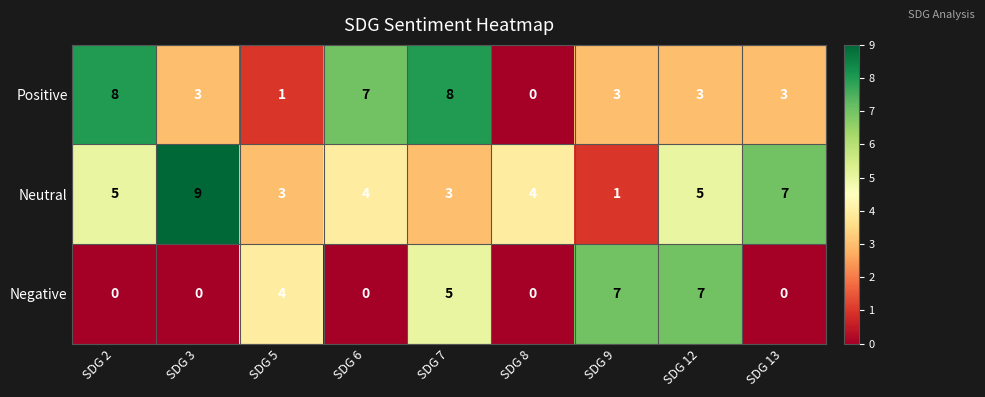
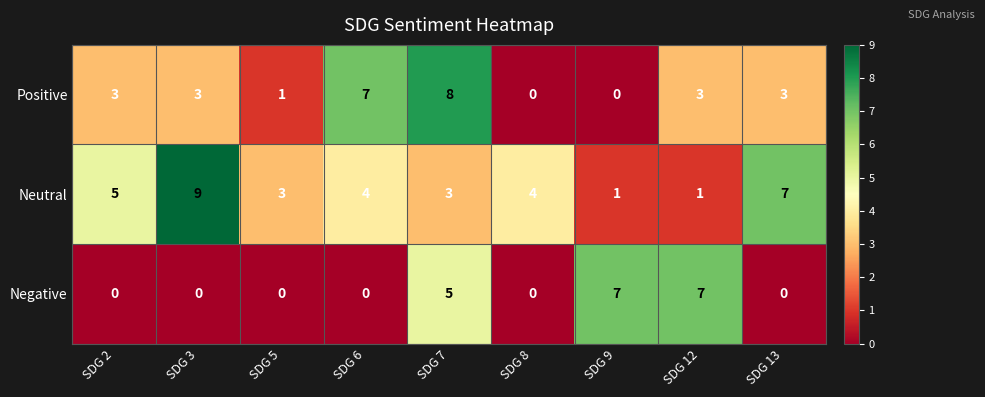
  {
    "Positive": {
-     "SDG 2": 8,
+     "SDG 2": 3,
      "SDG 3": 3,
      "SDG 5": 1,
      "SDG 6": 7,
      "SDG 7": 8,
      "SDG 8": 0,
-     "SDG 9": 3,
+     "SDG 9": 0,
      "SDG 12": 3,
      "SDG 13": 3
    },
    "Neutral": {
      "SDG 2": 5,
      "SDG 3": 9,
      "SDG 5": 3,
      "SDG 6": 4,
      "SDG 7": 3,
      "SDG 8": 4,
      "SDG 9": 1,
-     "SDG 12": 5,
+     "SDG 12": 1,
      "SDG 13": 7
    },
    "Negative": {
      "SDG 2": 0,
      "SDG 3": 0,
-     "SDG 5": 4,
+     "SDG 5": 0,
      "SDG 6": 0,
      "SDG 7": 5,
      "SDG 8": 0,
      "SDG 9": 7,
      "SDG 12": 7,
      "SDG 13": 0
    }
  }
